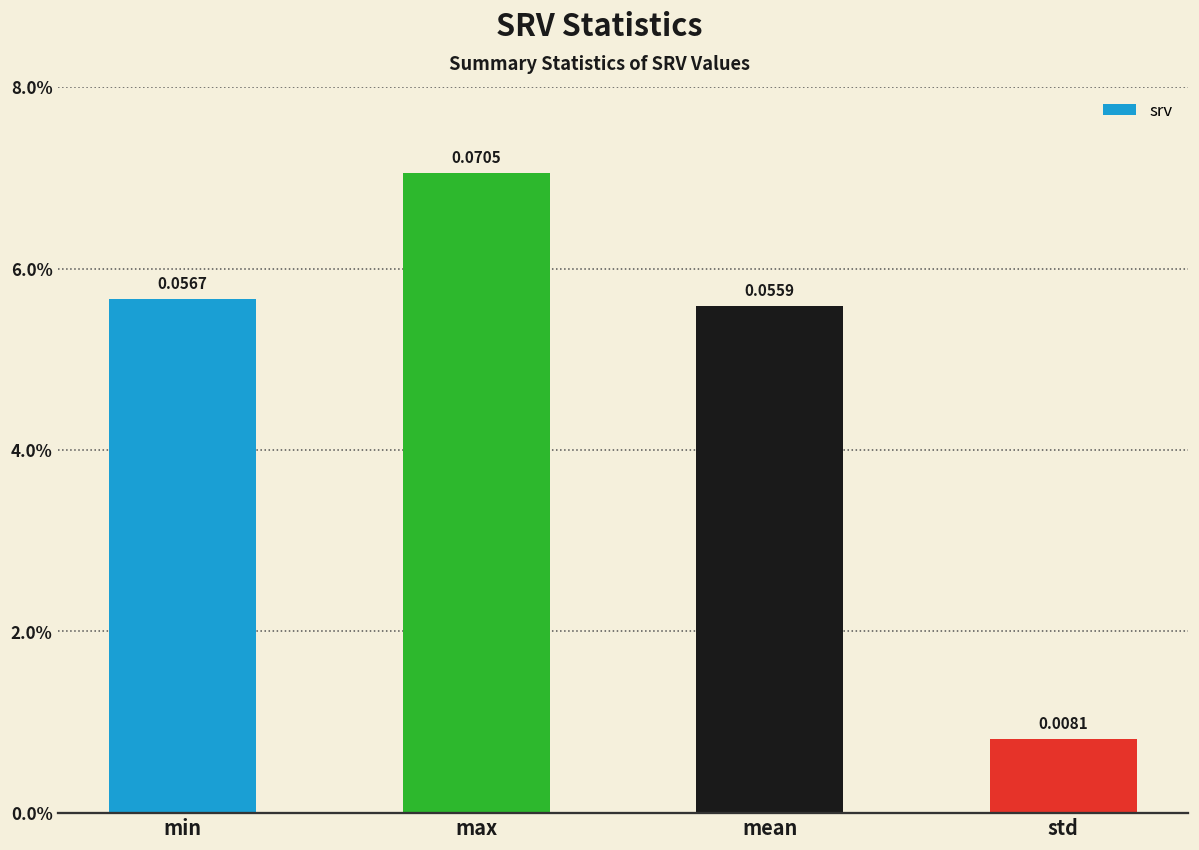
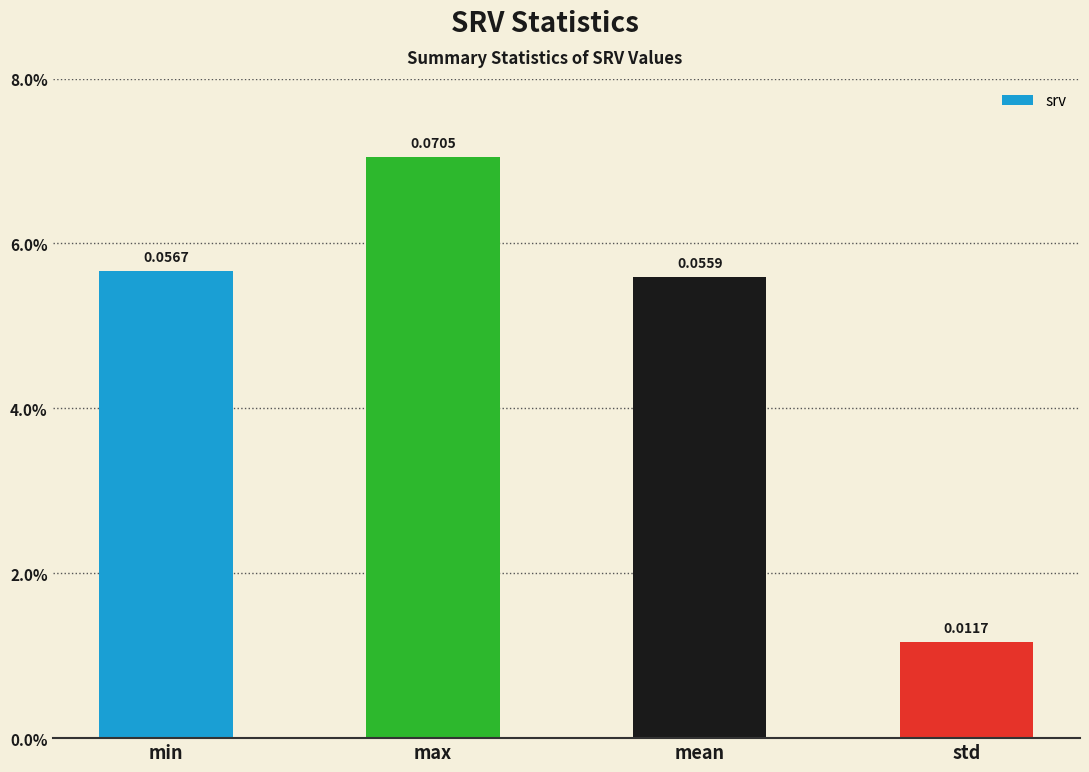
  {
    "min": 0.0567,
    "max": 0.0705,
    "mean": 0.0559,
-   "std": 0.0081
+   "std": 0.0117
  }
